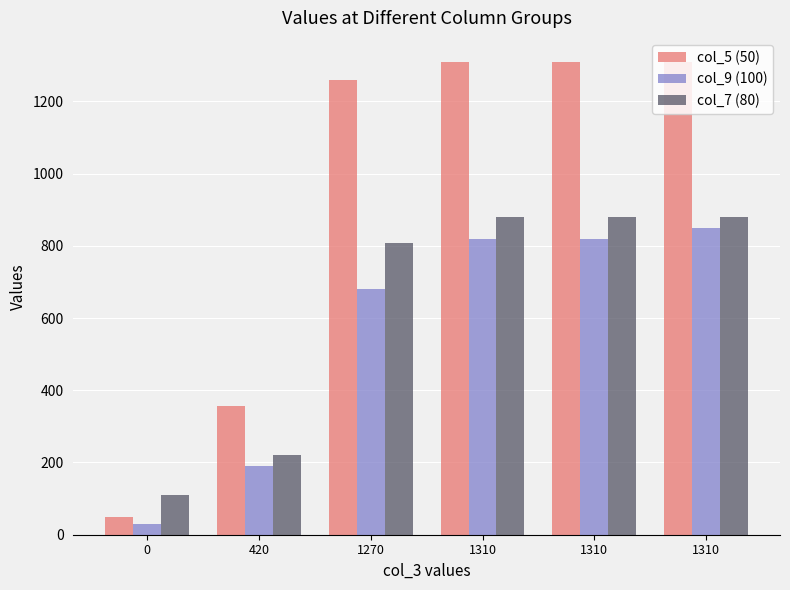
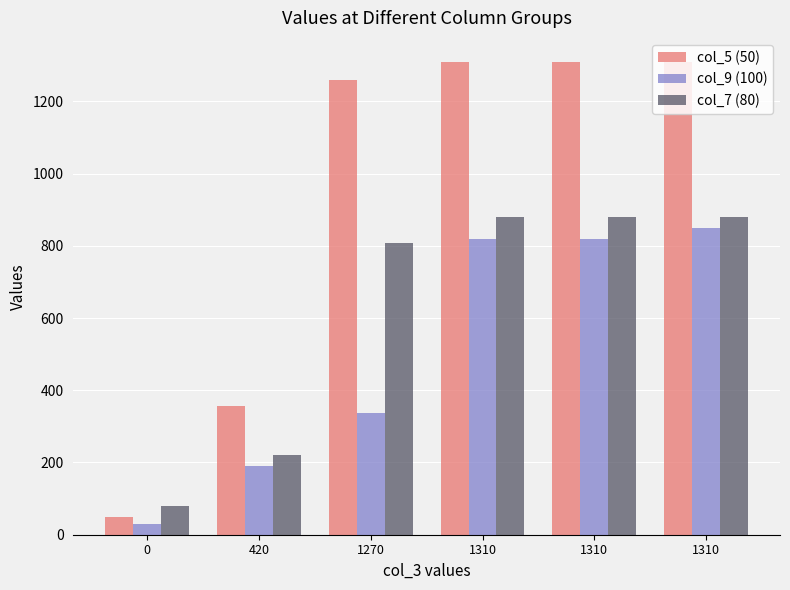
  {
    "col_5 (50)": {
      "0": 50,
      "420": 360,
      "1270": 1260
    },
    "col_9 (100)": {
      "0": 30,
      "420": 190,
-     "1270": 680
+     "1270": 340
    },
    "col_7 (80)": {
-     "0": 110,
+     "0": 80,
      "420": 220,
      "1270": 810
    }
  }
